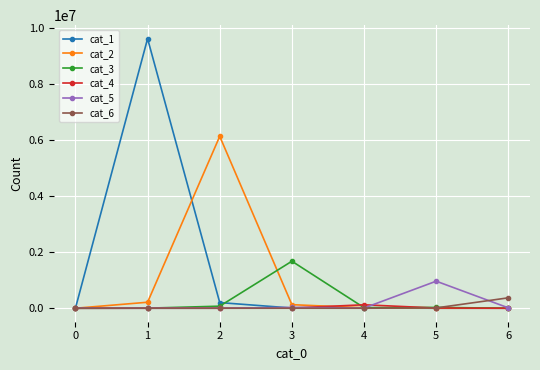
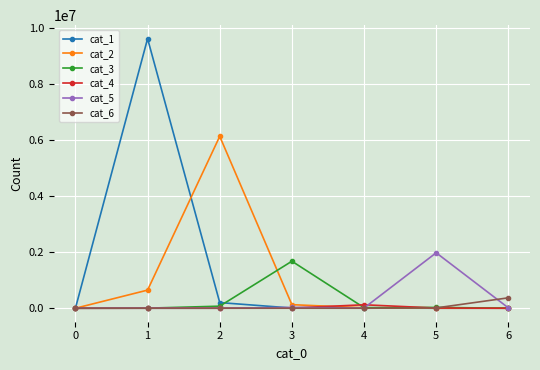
  {
    "cat_1": {
      "1": 9600000,
      "2": 200000
    },
    "cat_2": {
-     "1": 200000,
+     "1": 600000,
      "2": 6100000,
      "3": 100000
    },
    "cat_3": {
      "3": 1700000
    },
    "cat_4": {
      "4": 100000
    },
    "cat_5": {
-     "5": 1000000
+     "5": 2000000
    },
    "cat_6": {
      "6": 400000
    }
  }
